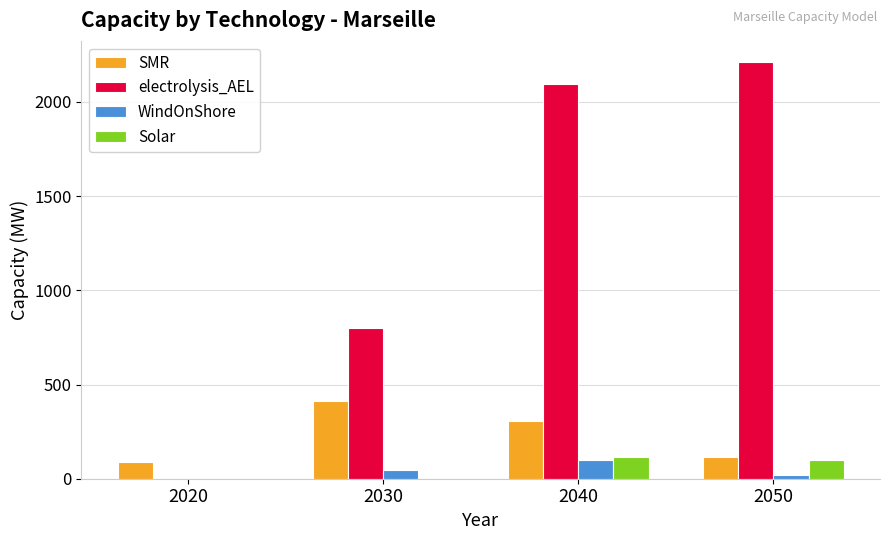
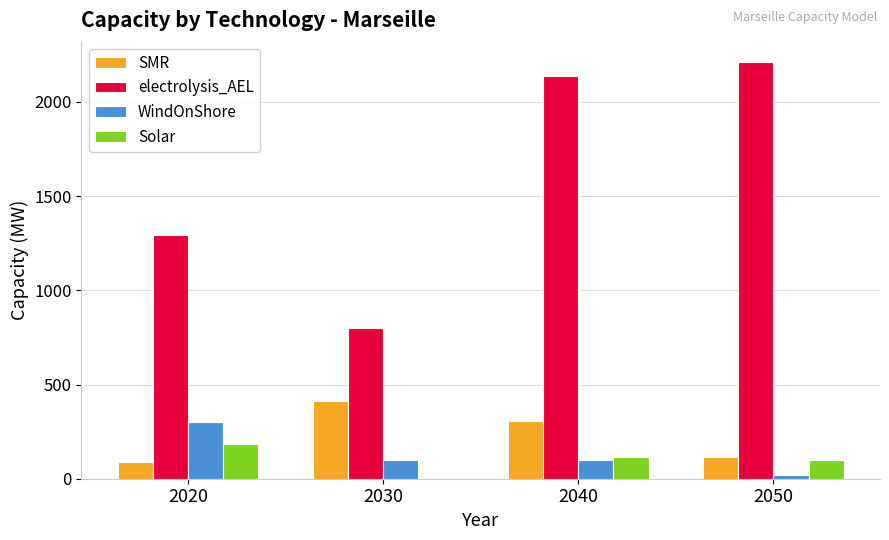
  {
    "SMR": {
      "2020": 90,
      "2030": 410,
      "2040": 310,
      "2050": 120
    },
    "electrolysis_AEL": {
-     "2020": 0,
+     "2020": 1290,
      "2030": 800,
-     "2040": 2090,
+     "2040": 2140,
      "2050": 2210
    },
    "WindOnShore": {
-     "2020": 0,
-     "2030": 50,
+     "2020": 300,
+     "2030": 100,
      "2040": 100,
      "2050": 20
    },
    "Solar": {
-     "2020": 0,
+     "2020": 180,
      "2030": 0,
      "2040": 120,
      "2050": 100
    }
  }
